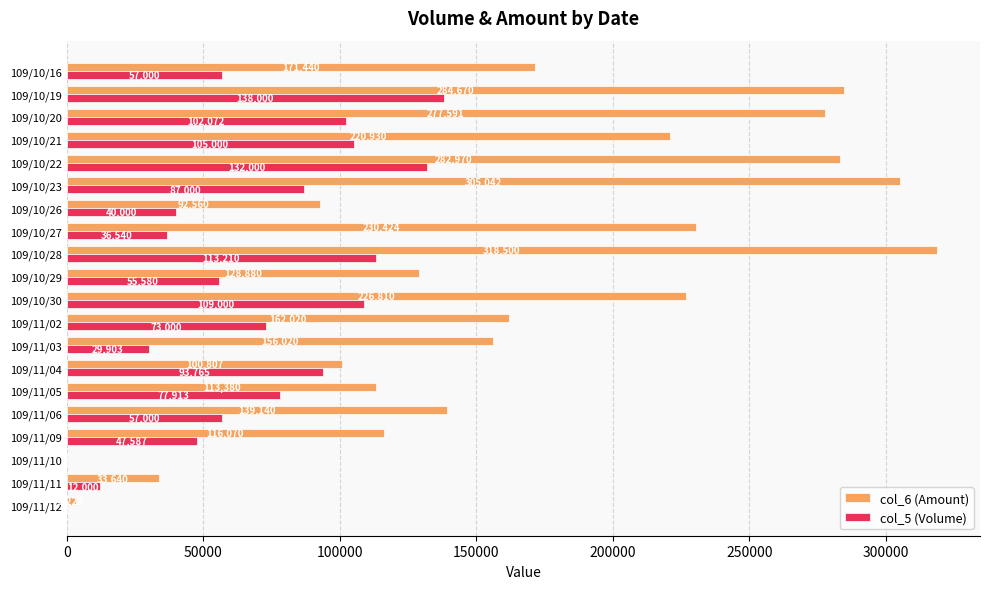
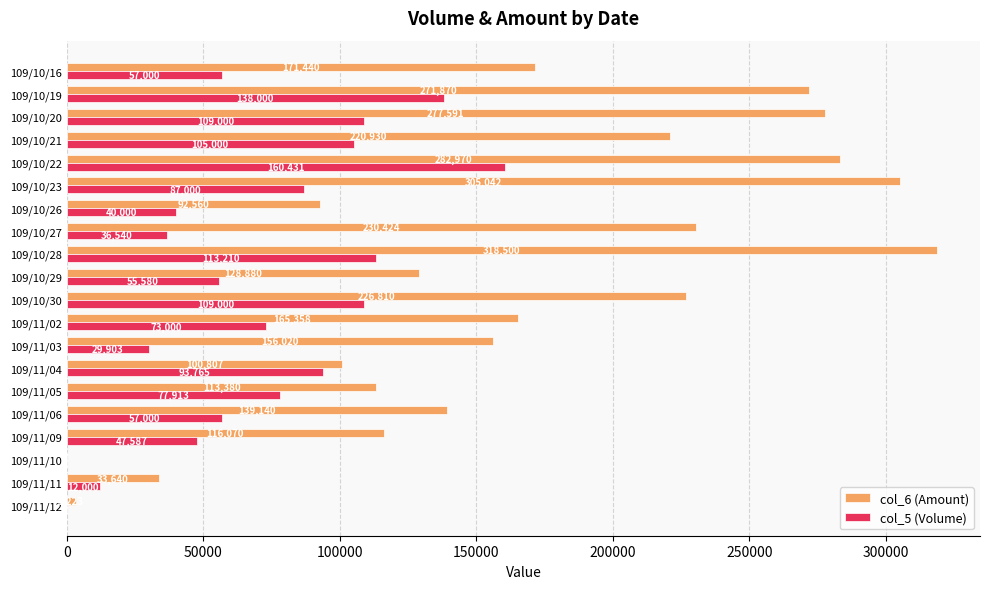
  {
    "col_6 (Amount)": {
      "109/10/16": "171,440",
-     "109/10/19": "284,670",
+     "109/10/19": "271,870",
      "109/10/20": "277,591",
      "109/10/21": "220,930",
      "109/10/22": "282,970",
      "109/10/26": "92,560",
      "109/10/29": "128,880",
      "109/10/30": "226,810",
-     "109/11/02": "162000",
+     "109/11/02": "165000",
      "109/11/03": "156,020",
      "109/11/04": "100,807",
      "109/11/05": "113,380",
      "109/11/06": "139,140",
      "109/11/09": "116,070"
    },
    "col_5 (Volume)": {
      "109/10/16": "57,000",
      "109/10/19": "138,000",
-     "109/10/20": "102,072",
+     "109/10/20": "109,000",
      "109/10/21": "105,000",
-     "109/10/22": "132,000",
+     "109/10/22": "160,431",
      "109/10/23": "87,000",
      "109/10/26": "40,000",
      "109/10/27": "36,540",
      "109/10/28": "113,210",
      "109/10/29": "55,580",
      "109/10/30": "109,000",
      "109/11/02": "73,000",
      "109/11/03": "29,903",
      "109/11/05": "77,913",
      "109/11/06": "57,000",
      "109/11/09": "47,587",
      "109/11/11": "12,000"
    }
  }
